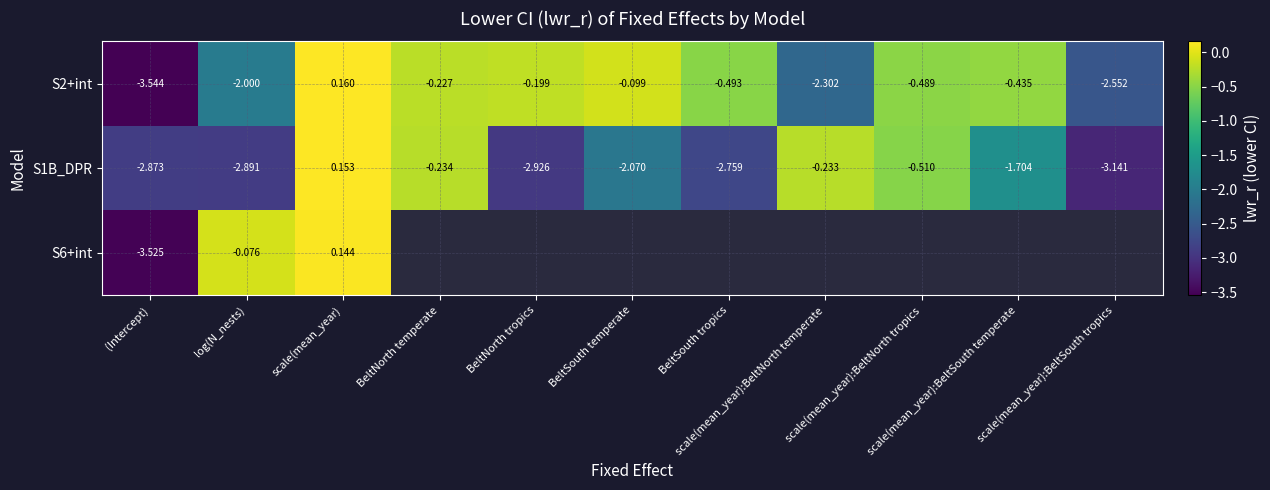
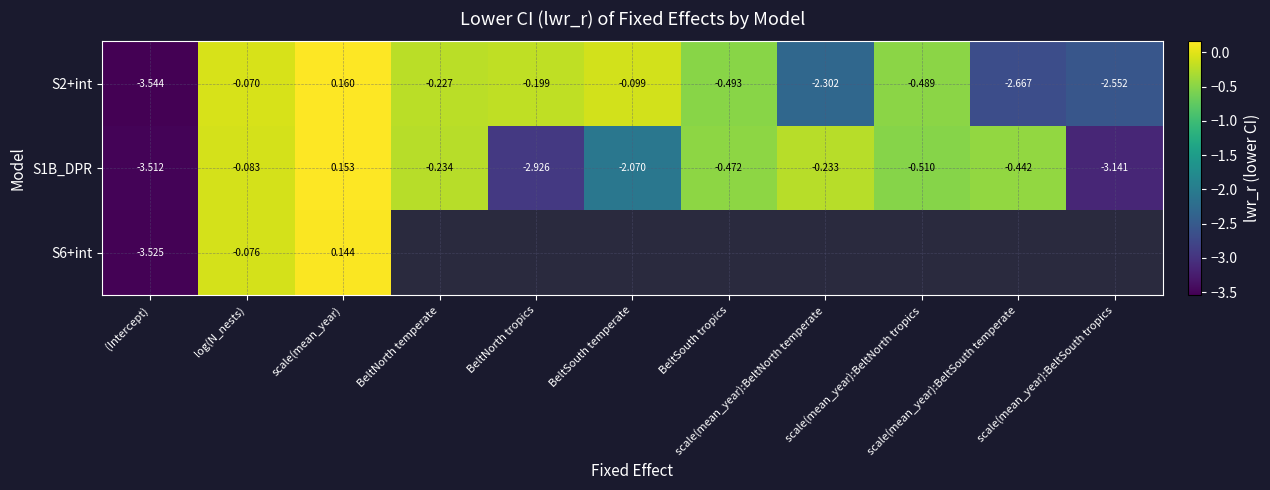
  {
    "S2+int": {
      "(Intercept)": -3.544,
-     "log(N_nests)": -2.000,
+     "log(N_nests)": -0.070,
      "scale(mean_year)": 0.160,
      "BeltNorth temperate": -0.227,
      "BeltNorth tropics": -0.199,
      "BeltSouth temperate": -0.099,
      "BeltSouth tropics": -0.493,
      "scale(mean_year):BeltNorth temperate": -2.302,
      "scale(mean_year):BeltNorth tropics": -0.489,
-     "scale(mean_year):BeltSouth temperate": -0.435,
+     "scale(mean_year):BeltSouth temperate": -2.667,
      "scale(mean_year):BeltSouth tropics": -2.552
    },
    "S1B_DPR": {
-     "(Intercept)": -2.873,
-     "log(N_nests)": -2.891,
+     "(Intercept)": -3.512,
+     "log(N_nests)": -0.083,
      "scale(mean_year)": 0.153,
      "BeltNorth temperate": -0.234,
      "BeltNorth tropics": -2.926,
      "BeltSouth temperate": -2.070,
-     "BeltSouth tropics": -2.759,
+     "BeltSouth tropics": -0.472,
      "scale(mean_year):BeltNorth temperate": -0.233,
      "scale(mean_year):BeltNorth tropics": -0.510,
-     "scale(mean_year):BeltSouth temperate": -1.704,
+     "scale(mean_year):BeltSouth temperate": -0.442,
      "scale(mean_year):BeltSouth tropics": -3.141
    },
    "S6+int": {
      "(Intercept)": -3.525,
      "log(N_nests)": -0.076,
      "scale(mean_year)": 0.144
    }
  }
